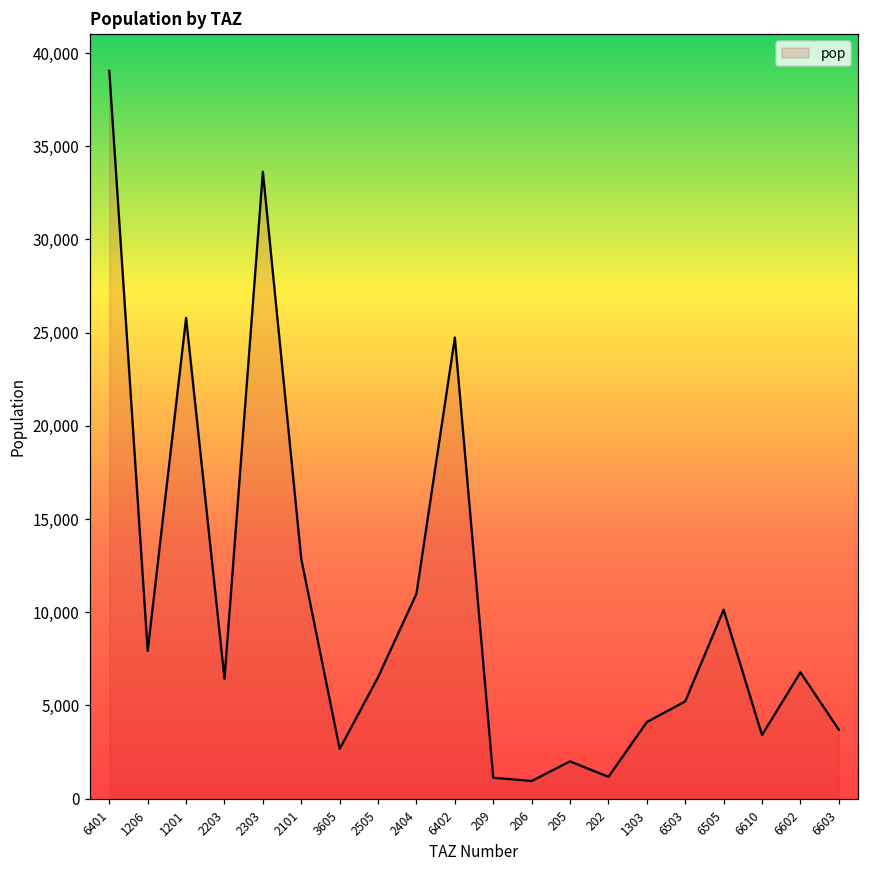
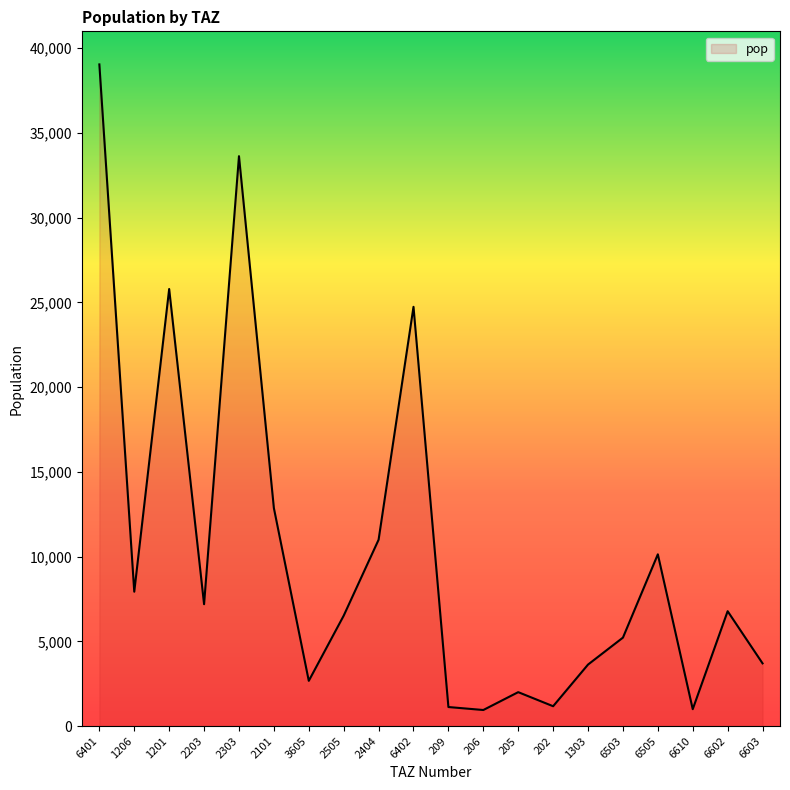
  {
    "6401": "39,000",
    "1206": "7,900",
    "1201": "25,800",
-   "2203": "6,400",
+   "2203": "7,200",
    "2303": "33,600",
    "2101": "12,900",
    "3605": "2,700",
    "2505": "6,500",
    "2404": "11,000",
    "6402": "24,700",
    "209": "1,100",
    "206": "900",
    "205": "2,000",
    "202": "1,200",
-   "1303": "4,100",
+   "1303": "3,600",
    "6503": "5,200",
    "6505": "10,100",
-   "6610": "3,400",
+   "6610": "1,000",
    "6602": "6,800",
    "6603": "3,700"
  }
